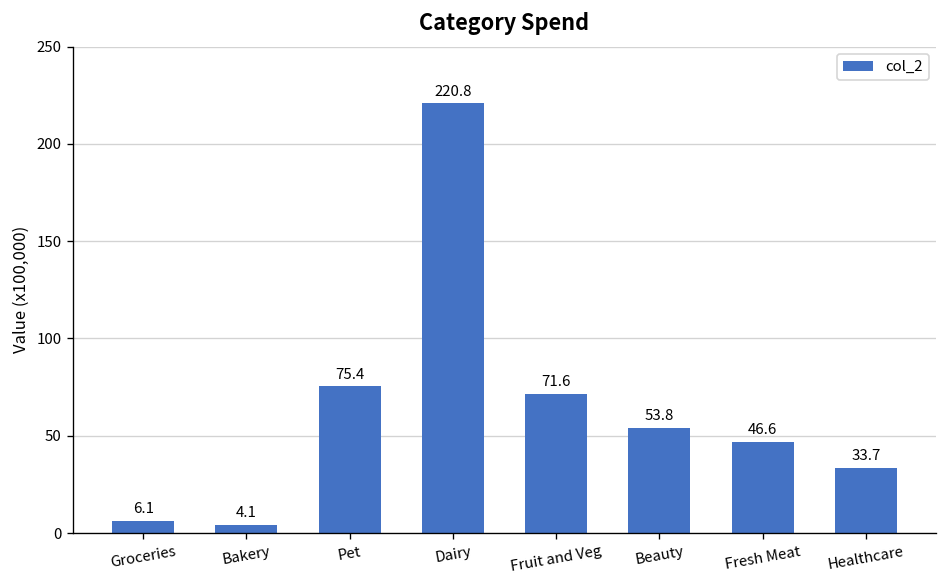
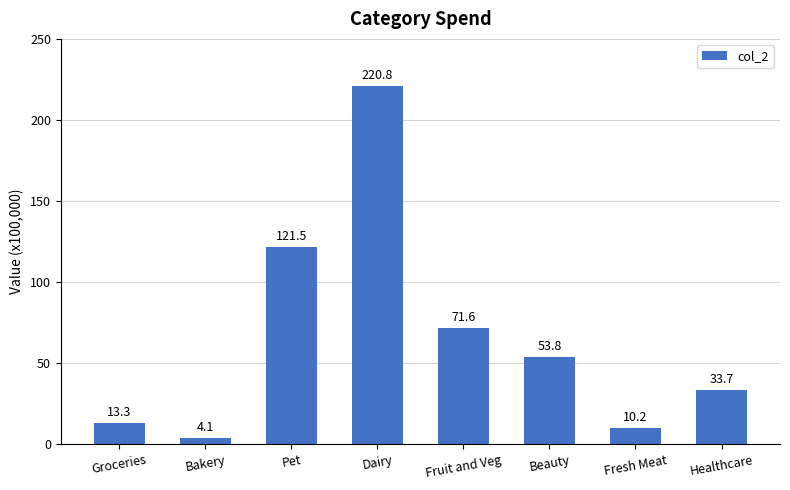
  {
-   "Groceries": 6.1,
+   "Groceries": 13.3,
    "Bakery": 4.1,
-   "Pet": 75.4,
+   "Pet": 121.5,
    "Dairy": 220.8,
    "Fruit and Veg": 71.6,
    "Beauty": 53.8,
-   "Fresh Meat": 46.6,
+   "Fresh Meat": 10.2,
    "Healthcare": 33.7
  }
